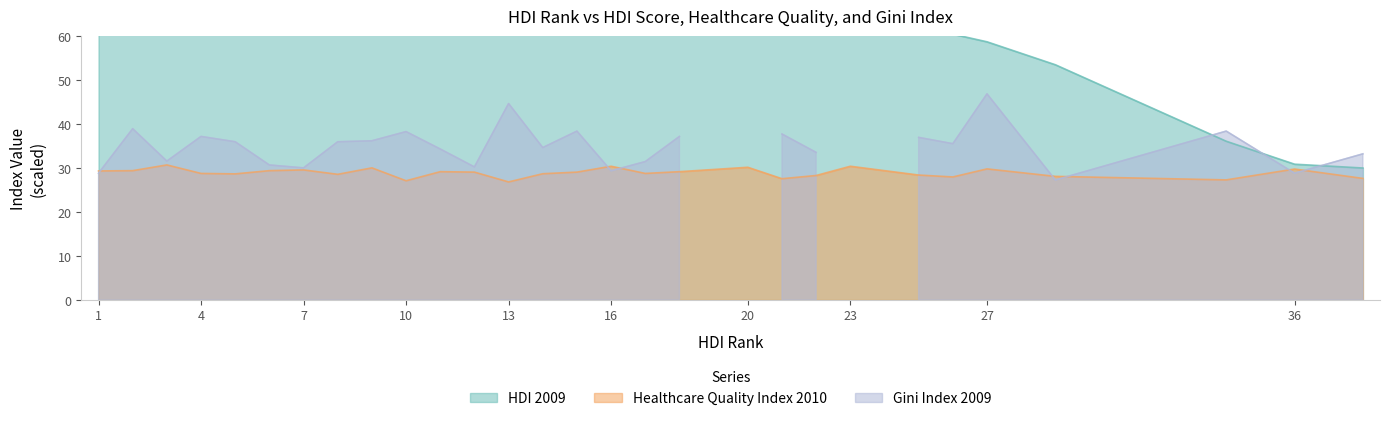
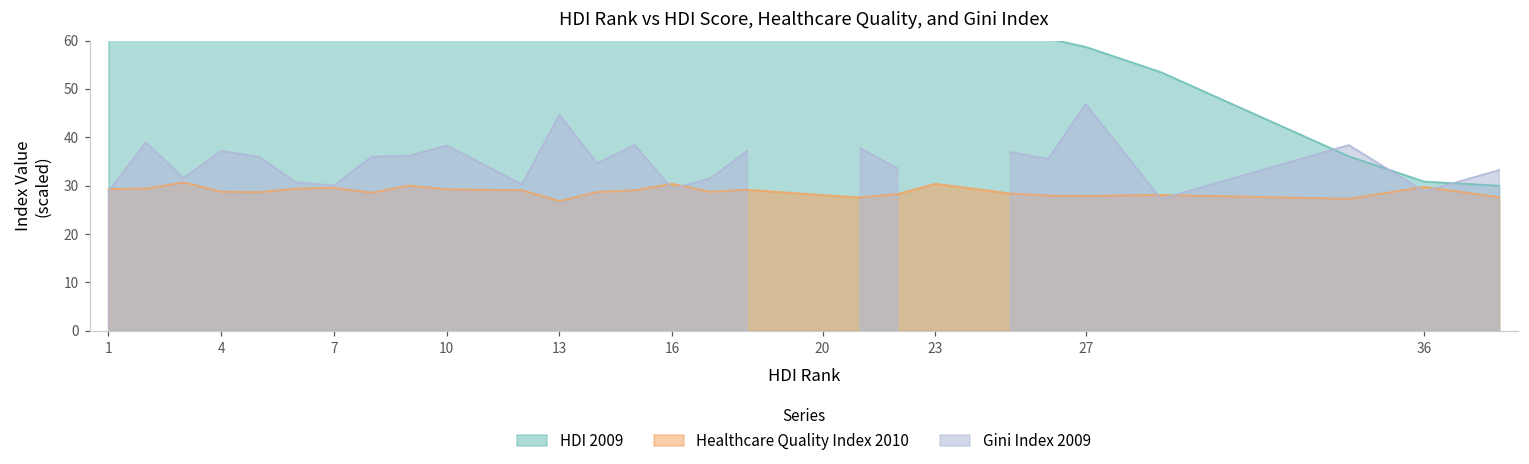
  {
    "Healthcare Quality Index 2010": {
      "4": 29,
-     "10": 27,
+     "10": 29,
      "13": 27,
      "16": 30,
-     "20": 30,
+     "20": 28,
      "23": 30,
-     "27": 30,
+     "27": 28,
      "36": 30
    }
  }
